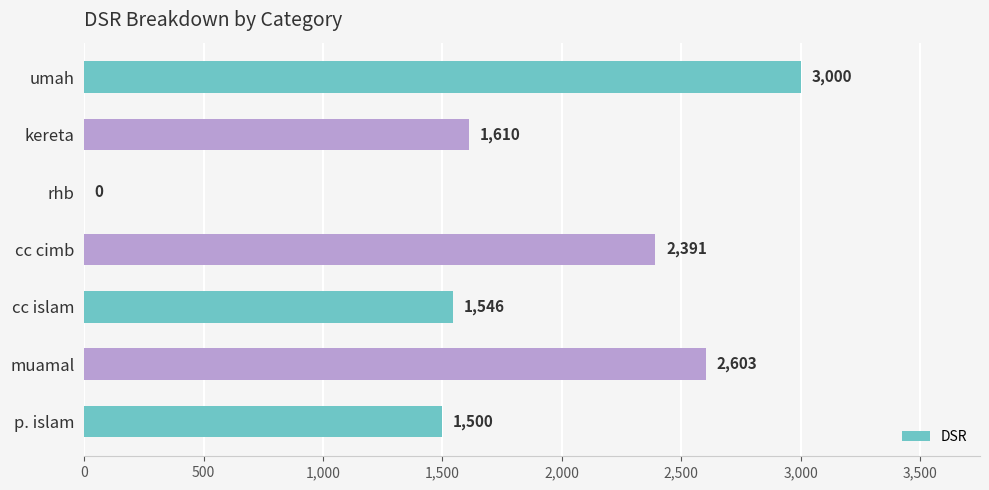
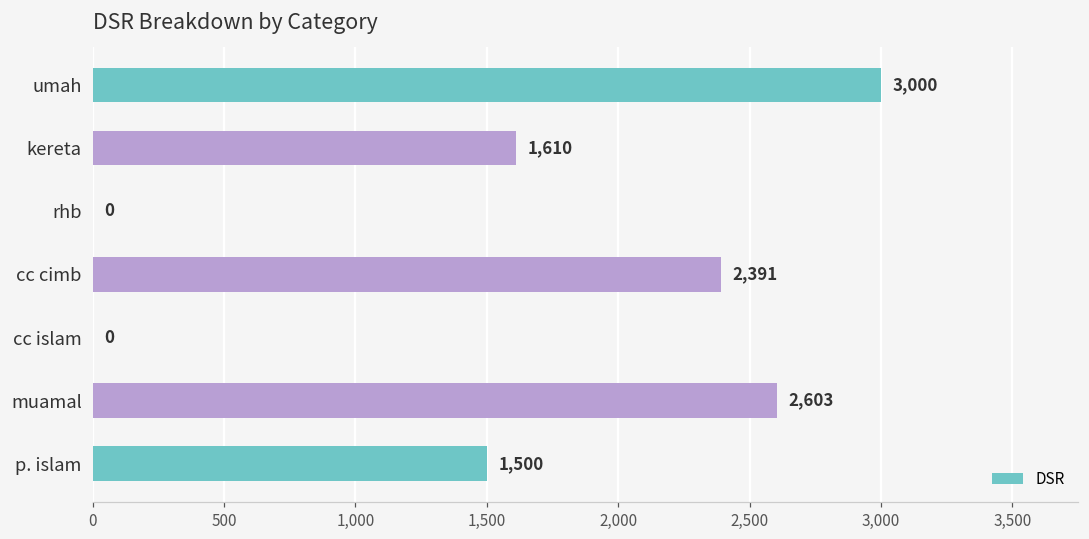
  {
    "umah": "3,000",
    "kereta": "1,610",
    "rhb": "0",
    "cc cimb": "2,391",
-   "cc islam": "1,546",
+   "cc islam": "0",
    "muamal": "2,603",
    "p. islam": "1,500"
  }
